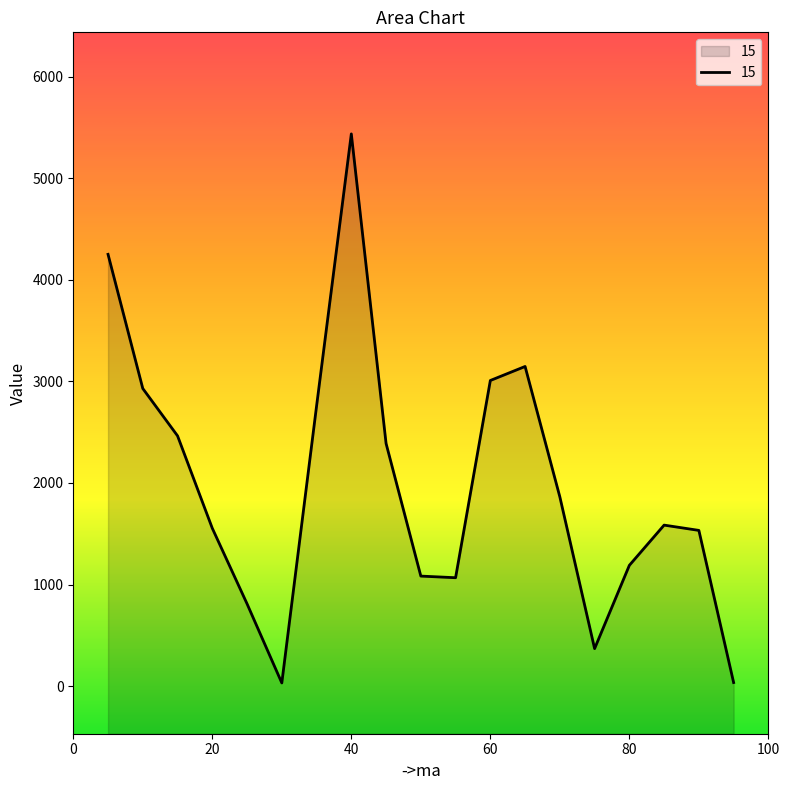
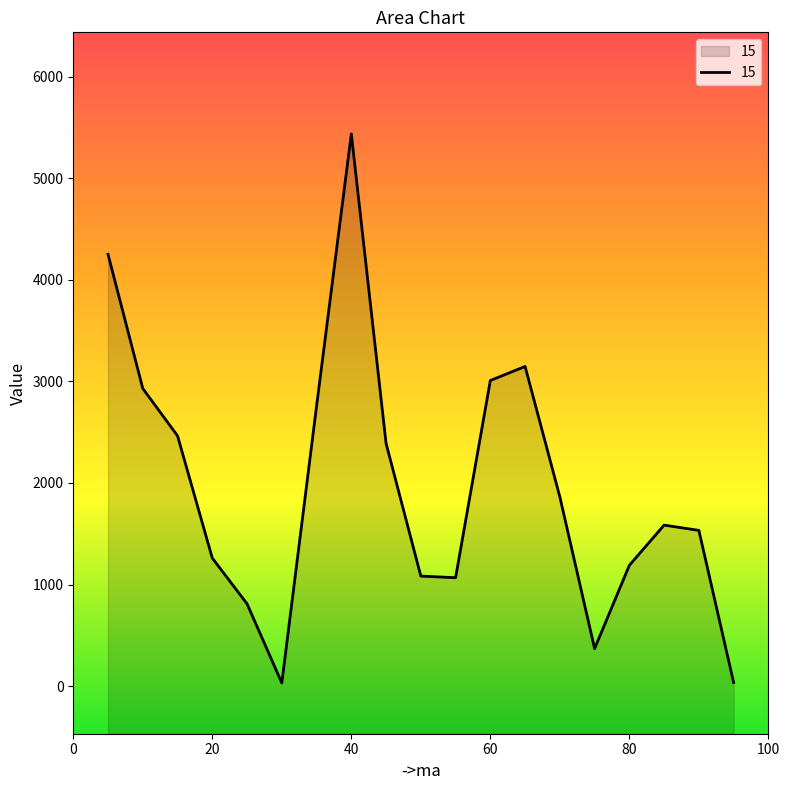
  {
-   "20": 1550,
+   "20": 1260,
    "40": 5440,
    "60": 3010,
    "80": 1190
  }
